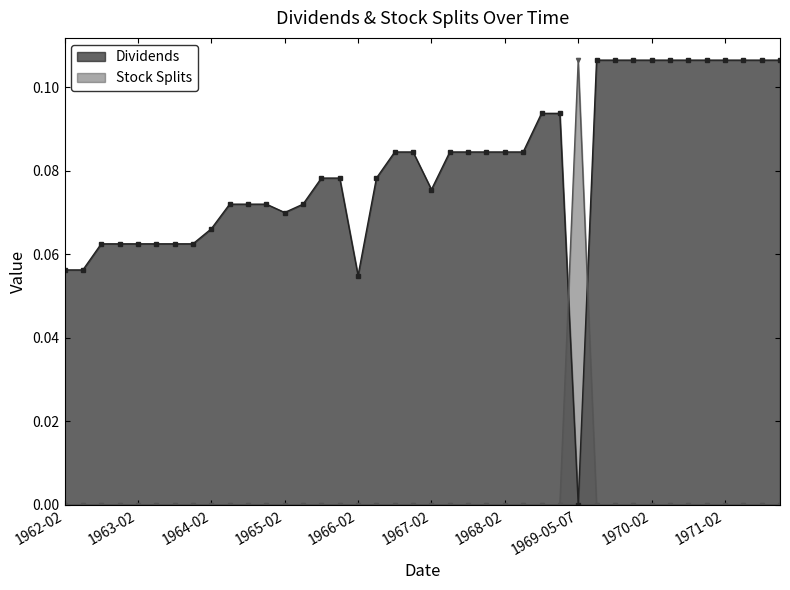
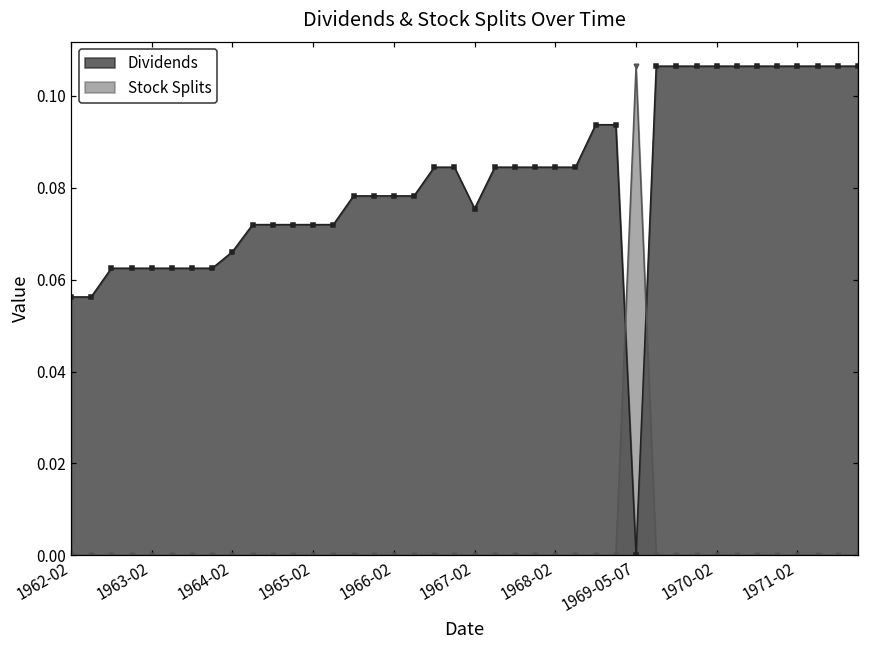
  {
    "Dividends": {
      "1962-02": 0.056,
      "1963-02": 0.063,
      "1964-02": 0.066,
-     "1965-02": 0.070,
-     "1966-02": 0.055,
+     "1965-02": 0.072,
+     "1966-02": 0.078,
      "1967-02": 0.076,
      "1968-02": 0.085,
      "1969-05-07": 0.000,
      "1970-02": 0.107,
      "1971-02": 0.107
    },
    "Stock Splits": {
      "1962-02": 0.000,
      "1963-02": 0.000,
      "1964-02": 0.000,
      "1965-02": 0.000,
      "1966-02": 0.000,
      "1967-02": 0.000,
      "1968-02": 0.000,
      "1969-05-07": 0.107,
      "1970-02": 0.000,
      "1971-02": 0.000
    }
  }
